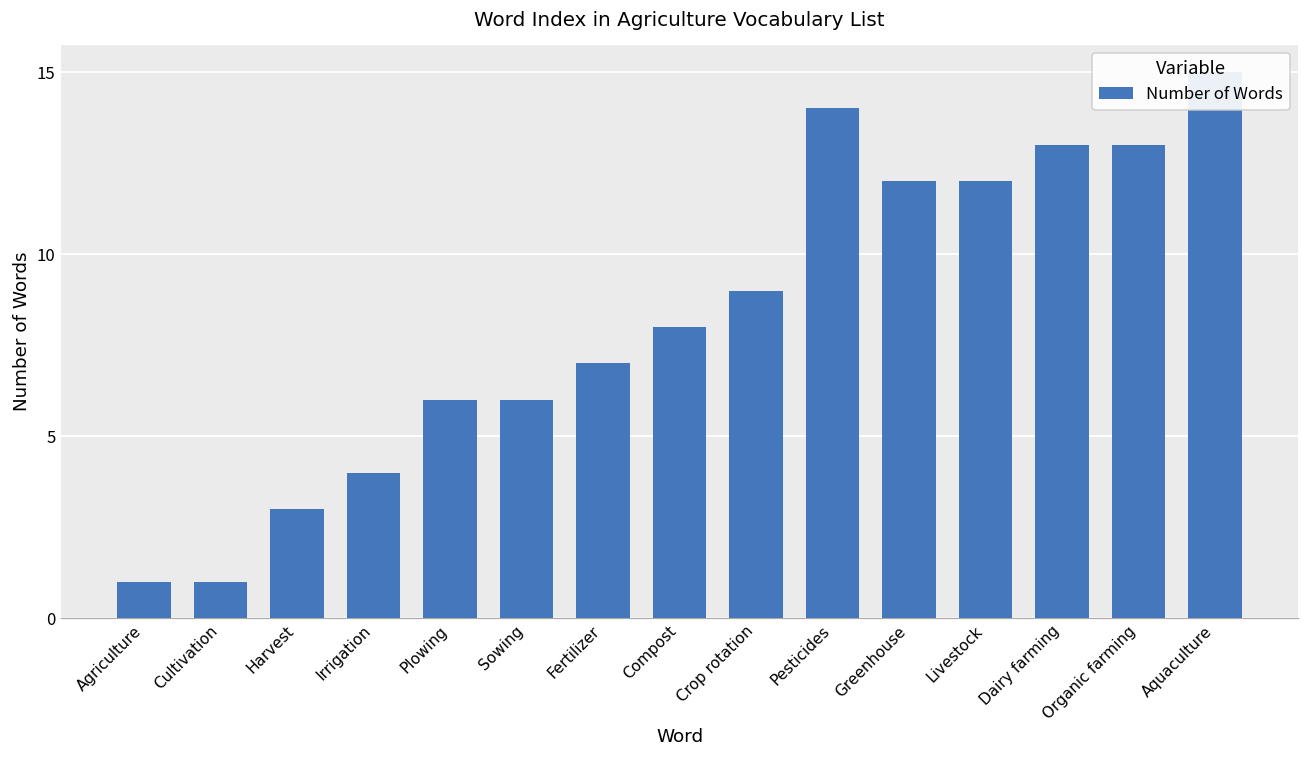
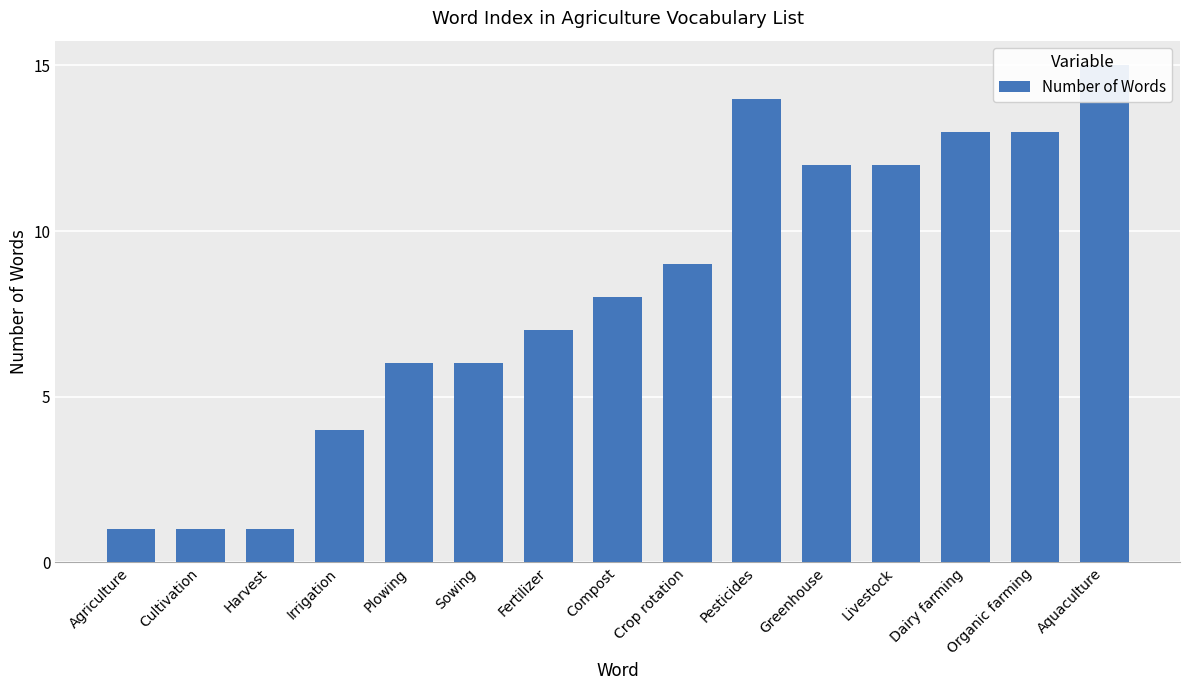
  {
    "Agriculture": 1,
    "Cultivation": 1,
-   "Harvest": 3,
+   "Harvest": 1,
    "Irrigation": 4,
    "Plowing": 6,
    "Sowing": 6,
    "Fertilizer": 7,
    "Compost": 8,
    "Crop rotation": 9,
    "Pesticides": 14,
    "Greenhouse": 12,
    "Livestock": 12,
    "Dairy farming": 13,
    "Organic farming": 13
  }
